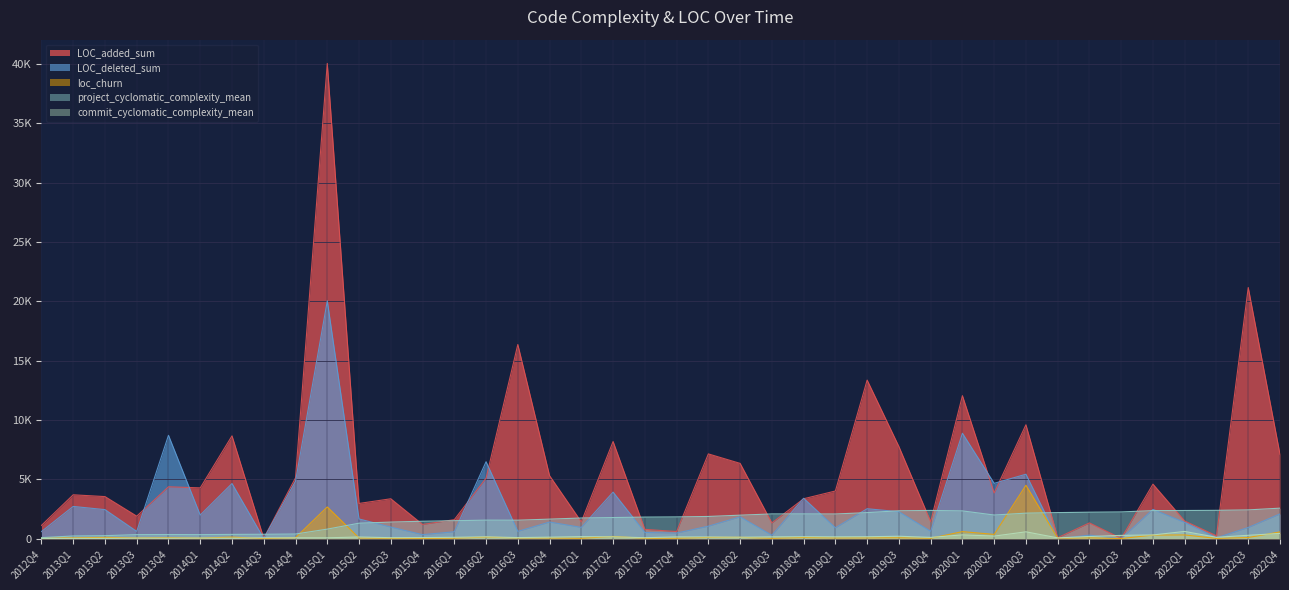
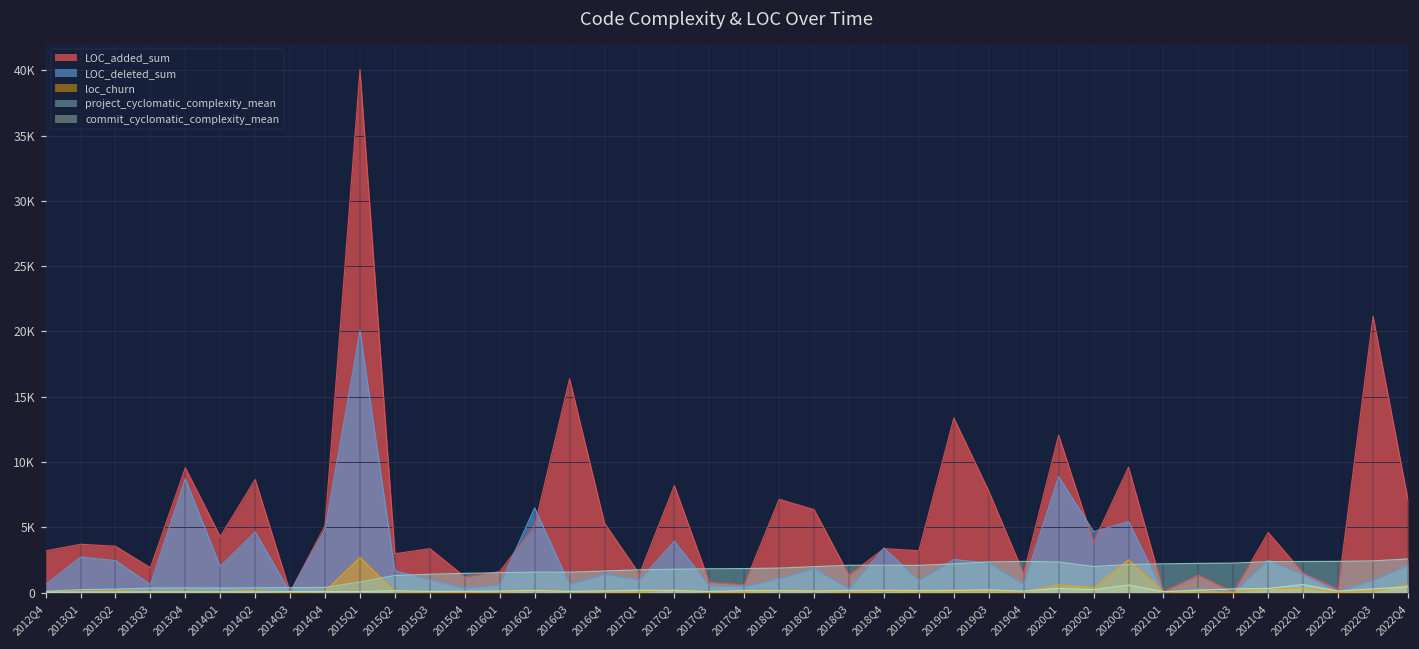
  {
    "LOC_added_sum": {
-     "2012Q4": 1100,
+     "2012Q4": 3200,
      "2013Q1": 3700,
      "2013Q2": 3500,
      "2013Q3": 1900,
-     "2013Q4": 4400,
+     "2013Q4": 9600,
      "2014Q1": 4300,
      "2014Q2": 8700,
      "2014Q4": 5100,
      "2015Q1": 40000,
      "2015Q2": 3000,
      "2015Q3": 3400,
      "2015Q4": 1200,
      "2016Q2": 5100,
      "2016Q3": 16400,
      "2016Q4": 5300,
      "2017Q1": 1400,
      "2017Q2": 8200,
      "2017Q3": 800,
      "2018Q1": 7100,
      "2018Q2": 6300,
      "2018Q3": 1300,
-     "2019Q1": 4000,
+     "2019Q1": 3200,
      "2019Q2": 13400,
      "2019Q3": 7800,
      "2019Q4": 1400,
      "2020Q1": 12000,
      "2020Q2": 3900,
      "2020Q3": 9600,
      "2021Q2": 1300,
      "2021Q4": 4600,
      "2022Q3": 21200,
      "2022Q4": 7100
    },
    "loc_churn": {
      "2015Q1": 2700,
      "2020Q1": 600,
-     "2020Q3": 4500,
+     "2020Q3": 2500,
      "2022Q1": 300
    }
  }
